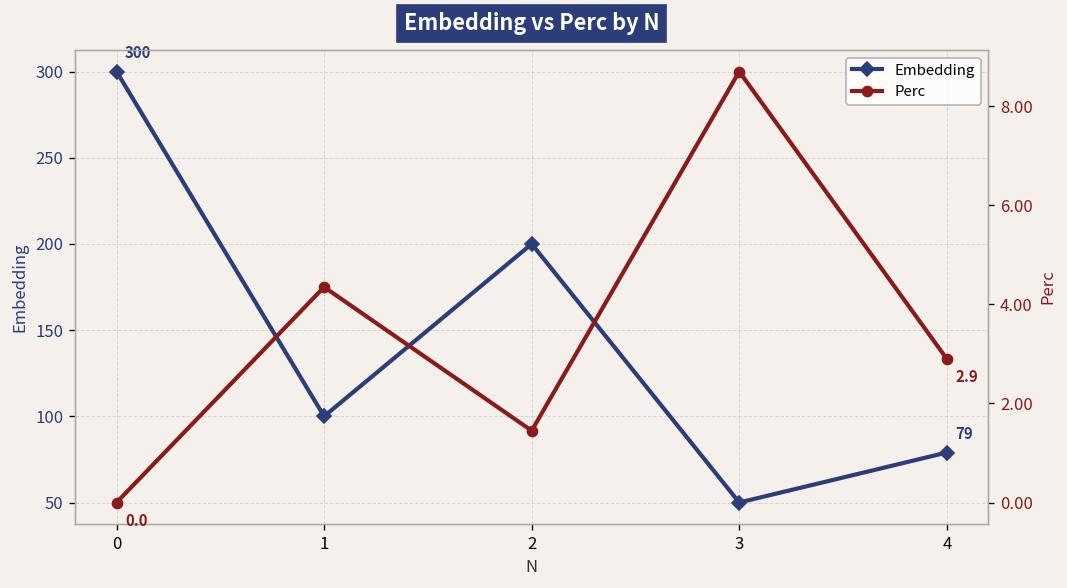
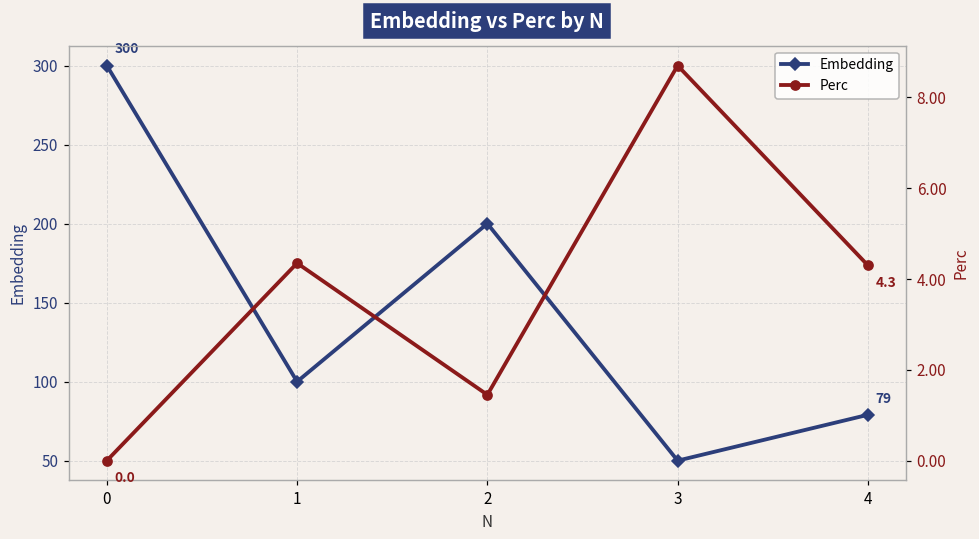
  {
    "Embedding": {
      "0": 300,
      "4": 79
    },
    "Perc": {
      "0": 0.0,
-     "4": 2.9
+     "4": 4.3
    }
  }
